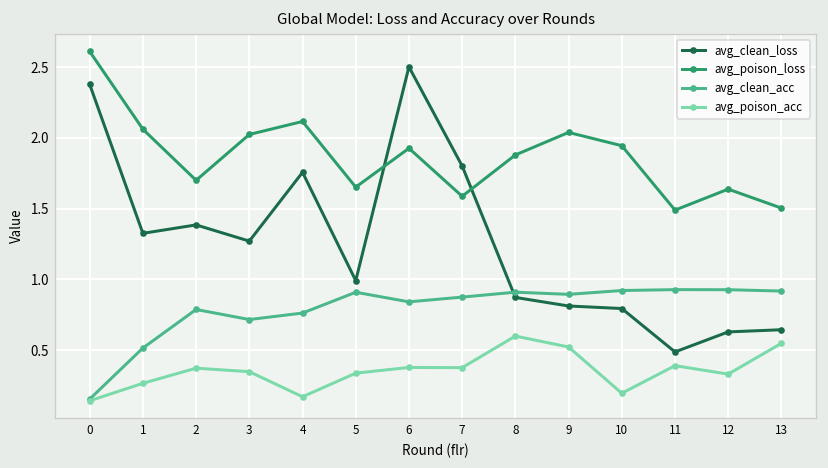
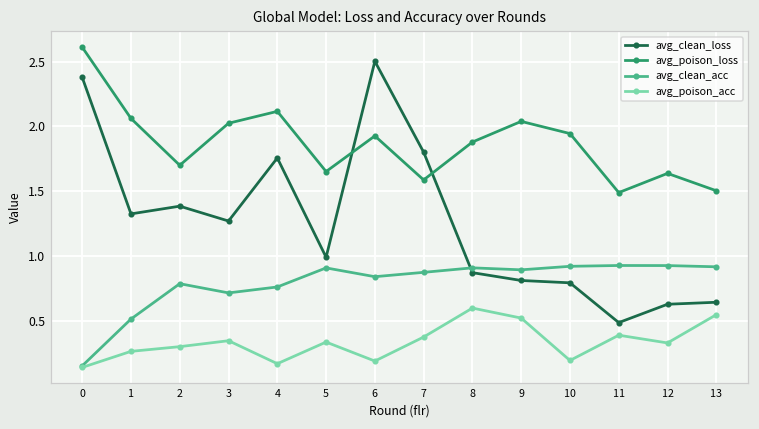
  {
    "avg_clean_loss": {
      "0": 2.38,
      "1": 1.33,
      "2": 1.39,
      "3": 1.27,
      "4": 1.76,
      "5": 0.99,
      "6": 2.50,
      "7": 1.80,
      "8": 0.87,
      "9": 0.81,
      "10": 0.79,
      "11": 0.49,
      "12": 0.63,
      "13": 0.64
    },
    "avg_poison_acc": {
      "1": 0.27,
-     "2": 0.37,
+     "2": 0.30,
      "3": 0.35,
      "4": 0.17,
      "5": 0.34,
-     "6": 0.38,
+     "6": 0.19,
      "7": 0.38,
      "8": 0.60,
      "9": 0.52,
      "10": 0.20,
      "11": 0.39,
      "12": 0.33,
      "13": 0.55
    }
  }
